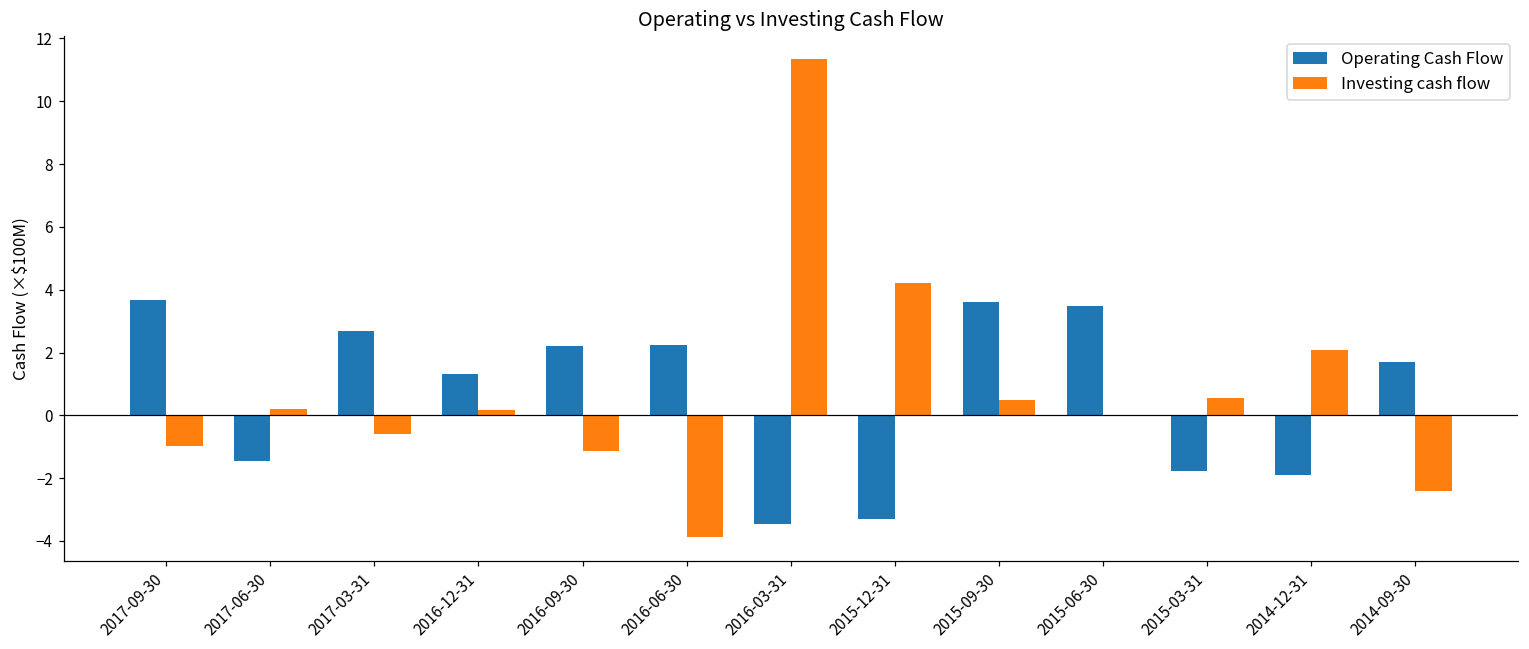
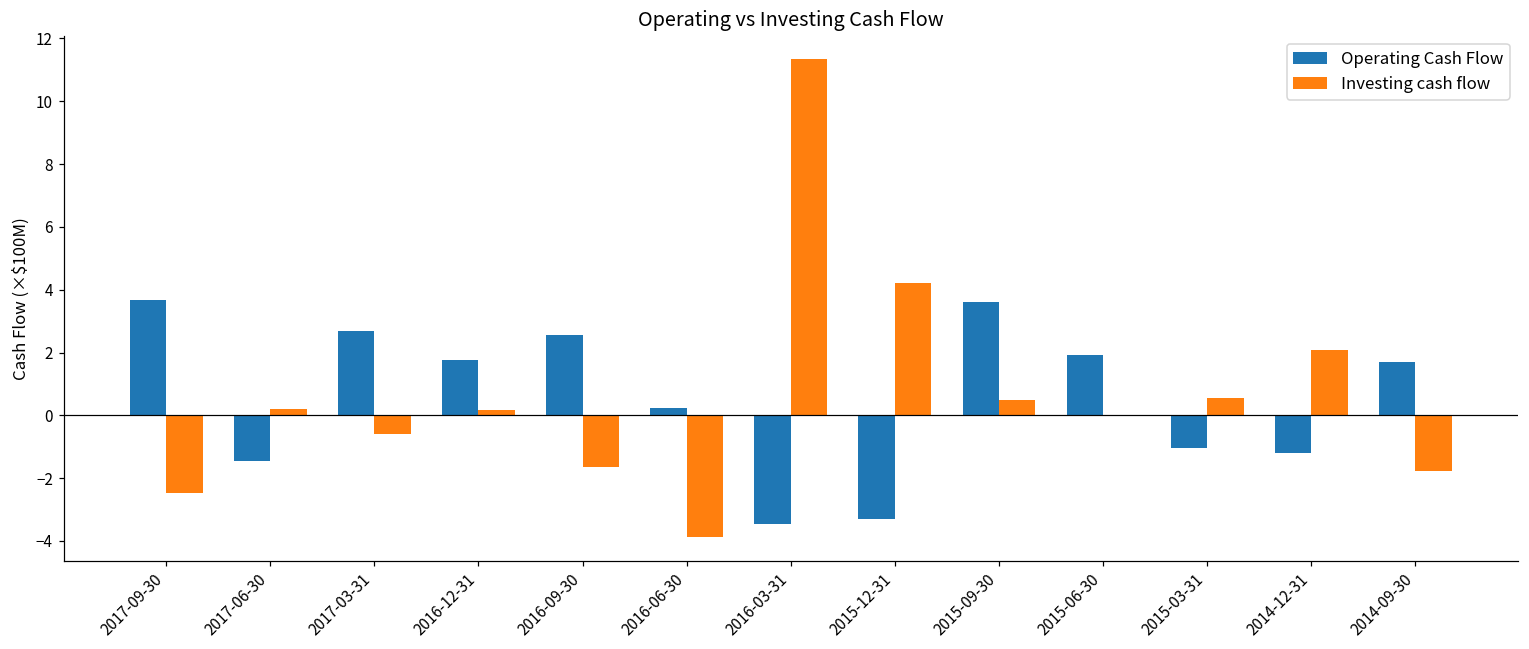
  {
    "Operating Cash Flow": {
      "2017-09-30": 3.7,
      "2017-06-30": -1.4,
      "2017-03-31": 2.7,
-     "2016-12-31": 1.3,
-     "2016-09-30": 2.2,
-     "2016-06-30": 2.2,
+     "2016-12-31": 1.8,
+     "2016-09-30": 2.6,
+     "2016-06-30": 0.2,
      "2016-03-31": -3.5,
      "2015-12-31": -3.3,
      "2015-09-30": 3.6,
-     "2015-06-30": 3.5,
-     "2015-03-31": -1.8,
-     "2014-12-31": -1.9,
+     "2015-06-30": 1.9,
+     "2015-03-31": -1.0,
+     "2014-12-31": -1.2,
      "2014-09-30": 1.7
    },
    "Investing cash flow": {
-     "2017-09-30": -1.0,
+     "2017-09-30": -2.5,
      "2017-06-30": 0.2,
      "2017-03-31": -0.6,
      "2016-12-31": 0.2,
-     "2016-09-30": -1.1,
+     "2016-09-30": -1.7,
      "2016-06-30": -3.9,
      "2016-03-31": 11.3,
      "2015-12-31": 4.2,
      "2015-09-30": 0.5,
      "2015-03-31": 0.5,
      "2014-12-31": 2.1,
-     "2014-09-30": -2.4
+     "2014-09-30": -1.8
    }
  }
